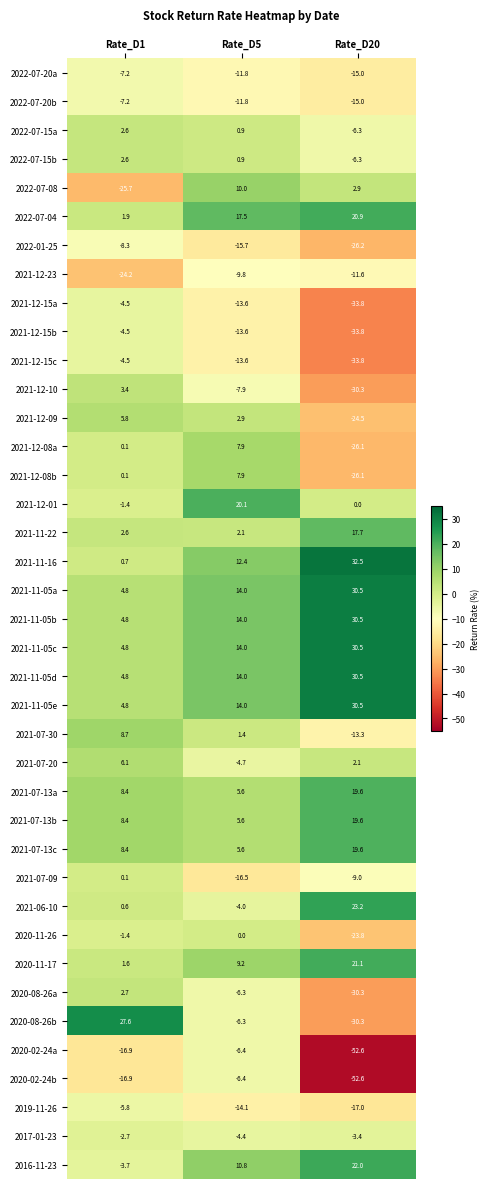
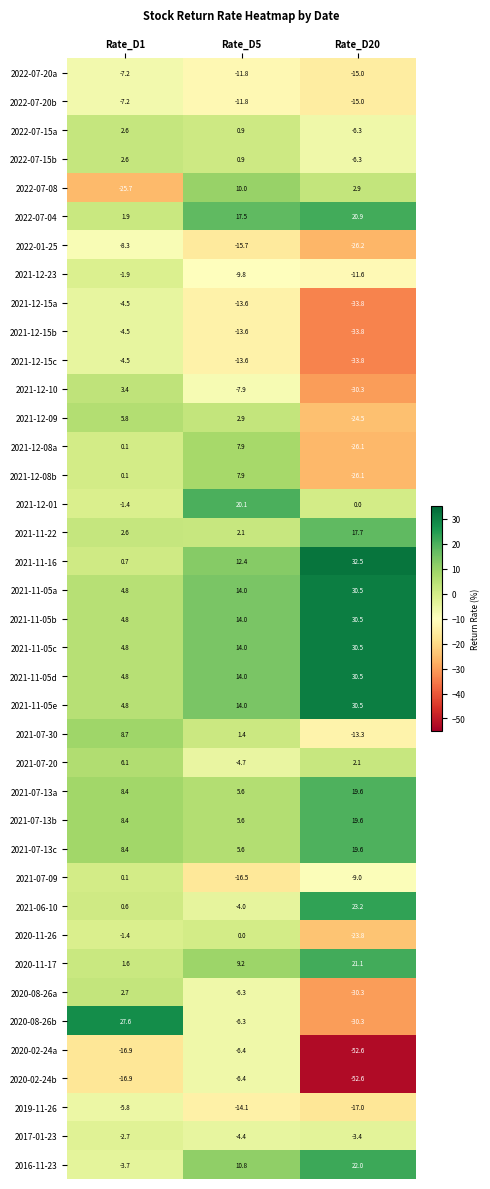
  {
    "2022-07-20a": {
      "Rate_D1": -7.2,
      "Rate_D5": -11.8,
      "Rate_D20": -15.0
    },
    "2022-07-20b": {
      "Rate_D1": -7.2,
      "Rate_D5": -11.8,
      "Rate_D20": -15.0
    },
    "2022-07-15a": {
      "Rate_D1": 2.6,
      "Rate_D5": 0.9,
      "Rate_D20": -6.3
    },
    "2022-07-15b": {
      "Rate_D1": 2.6,
      "Rate_D5": 0.9,
      "Rate_D20": -6.3
    },
    "2022-07-08": {
      "Rate_D1": -25.7,
      "Rate_D5": 10.0,
      "Rate_D20": 2.9
    },
    "2022-07-04": {
      "Rate_D1": 1.9,
      "Rate_D5": 17.5,
      "Rate_D20": 20.9
    },
    "2022-01-25": {
      "Rate_D1": -8.3,
      "Rate_D5": -15.7,
      "Rate_D20": -26.2
    },
    "2021-12-23": {
-     "Rate_D1": -24.2,
+     "Rate_D1": -1.9,
      "Rate_D5": -9.8,
      "Rate_D20": -11.6
    },
    "2021-12-15a": {
      "Rate_D1": -4.5,
      "Rate_D5": -13.6,
      "Rate_D20": -33.8
    },
    "2021-12-15b": {
      "Rate_D1": -4.5,
      "Rate_D5": -13.6,
      "Rate_D20": -33.8
    },
    "2021-12-15c": {
      "Rate_D1": -4.5,
      "Rate_D5": -13.6,
      "Rate_D20": -33.8
    },
    "2021-12-10": {
      "Rate_D1": 3.4,
      "Rate_D5": -7.9,
      "Rate_D20": -30.3
    },
    "2021-12-09": {
      "Rate_D1": 5.8,
      "Rate_D5": 2.9,
      "Rate_D20": -24.5
    },
    "2021-12-08a": {
      "Rate_D1": 0.1,
      "Rate_D5": 7.9,
      "Rate_D20": -26.1
    },
    "2021-12-08b": {
      "Rate_D1": 0.1,
      "Rate_D5": 7.9,
      "Rate_D20": -26.1
    },
    "2021-12-01": {
      "Rate_D1": -1.4,
      "Rate_D5": 20.1,
      "Rate_D20": 0.0
    },
    "2021-11-22": {
      "Rate_D1": 2.6,
      "Rate_D5": 2.1,
      "Rate_D20": 17.7
    },
    "2021-11-16": {
      "Rate_D1": 0.7,
      "Rate_D5": 12.4,
      "Rate_D20": 32.5
    },
    "2021-11-05a": {
      "Rate_D1": 4.8,
      "Rate_D5": 14.0,
      "Rate_D20": 30.5
    },
    "2021-11-05b": {
      "Rate_D1": 4.8,
      "Rate_D5": 14.0,
      "Rate_D20": 30.5
    },
    "2021-11-05c": {
      "Rate_D1": 4.8,
      "Rate_D5": 14.0,
      "Rate_D20": 30.5
    },
    "2021-11-05d": {
      "Rate_D1": 4.8,
      "Rate_D5": 14.0,
      "Rate_D20": 30.5
    },
    "2021-11-05e": {
      "Rate_D1": 4.8,
      "Rate_D5": 14.0,
      "Rate_D20": 30.5
    },
    "2021-07-30": {
      "Rate_D1": 8.7,
      "Rate_D5": 1.4,
      "Rate_D20": -13.3
    },
    "2021-07-20": {
      "Rate_D1": 6.1,
      "Rate_D5": -4.7,
      "Rate_D20": 2.1
    },
    "2021-07-13a": {
      "Rate_D1": 8.4,
      "Rate_D5": 5.6,
      "Rate_D20": 19.6
    },
    "2021-07-13b": {
      "Rate_D1": 8.4,
      "Rate_D5": 5.6,
      "Rate_D20": 19.6
    },
    "2021-07-13c": {
      "Rate_D1": 8.4,
      "Rate_D5": 5.6,
      "Rate_D20": 19.6
    },
    "2021-07-09": {
      "Rate_D1": 0.1,
      "Rate_D5": -16.5,
      "Rate_D20": -9.0
    },
    "2021-06-10": {
      "Rate_D1": 0.6,
      "Rate_D5": -4.0,
      "Rate_D20": 23.2
    },
    "2020-11-26": {
      "Rate_D1": -1.4,
      "Rate_D5": 0.0,
      "Rate_D20": -23.8
    },
    "2020-11-17": {
      "Rate_D1": 1.6,
      "Rate_D5": 9.2,
      "Rate_D20": 21.1
    },
    "2020-08-26a": {
      "Rate_D1": 2.7,
      "Rate_D5": -6.3,
      "Rate_D20": -30.3
    },
    "2020-08-26b": {
      "Rate_D1": 27.6,
      "Rate_D5": -6.3,
      "Rate_D20": -30.3
    },
    "2020-02-24a": {
      "Rate_D1": -16.9,
      "Rate_D5": -6.4,
      "Rate_D20": -52.6
    },
    "2020-02-24b": {
      "Rate_D1": -16.9,
      "Rate_D5": -6.4,
      "Rate_D20": -52.6
    },
    "2019-11-26": {
      "Rate_D1": -5.8,
      "Rate_D5": -14.1,
      "Rate_D20": -17.0
    },
    "2017-01-23": {
      "Rate_D1": -2.7,
      "Rate_D5": -4.4,
      "Rate_D20": -3.4
    },
    "2016-11-23": {
      "Rate_D1": -3.7,
      "Rate_D5": 10.8,
      "Rate_D20": 22.0
    }
  }
